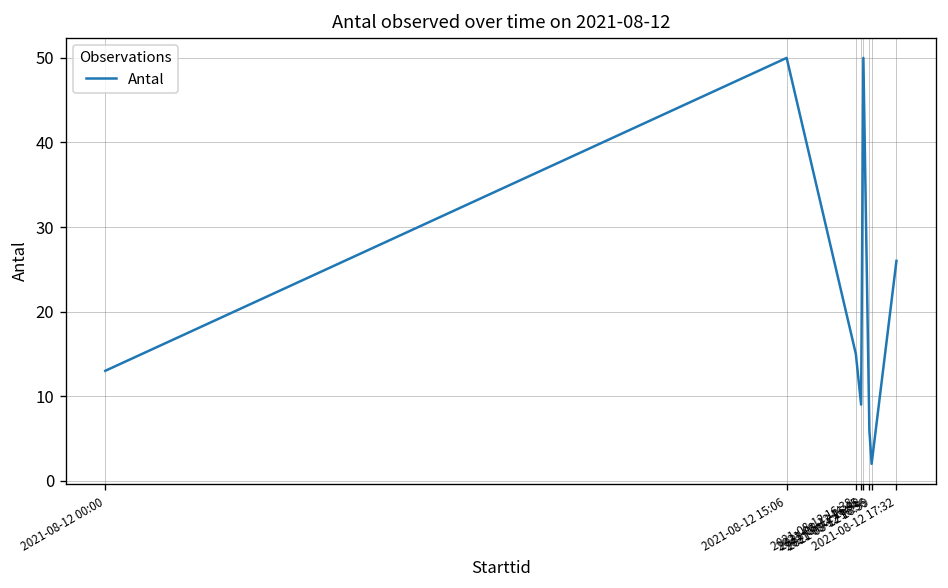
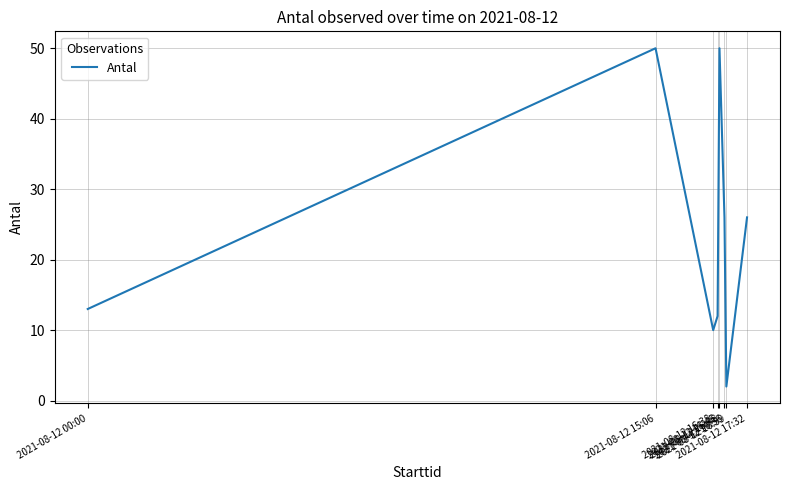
  {
    "2021-08-12 00:00": 13,
    "2021-08-12 15:06": 50,
-   "2021-08-12 16:38": 15,
-   "2021-08-12 16:45": 9,
+   "2021-08-12 16:38": 10,
+   "2021-08-12 16:45": 12,
    "2021-08-12 16:48": 50,
-   "2021-08-12 16:56": 6,
+   "2021-08-12 16:56": 26,
    "2021-08-12 16:59": 2,
    "2021-08-12 17:32": 26
  }
